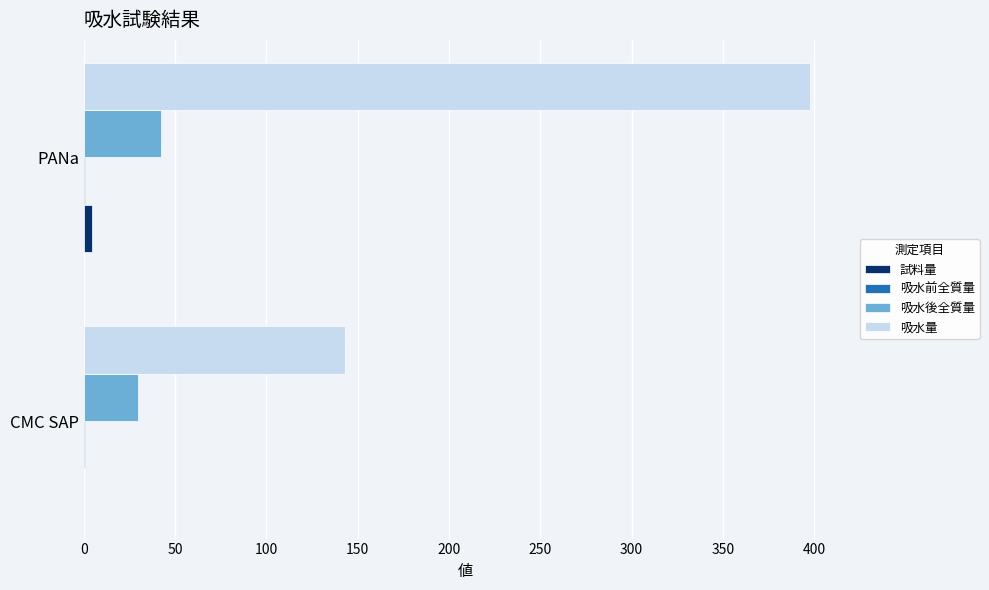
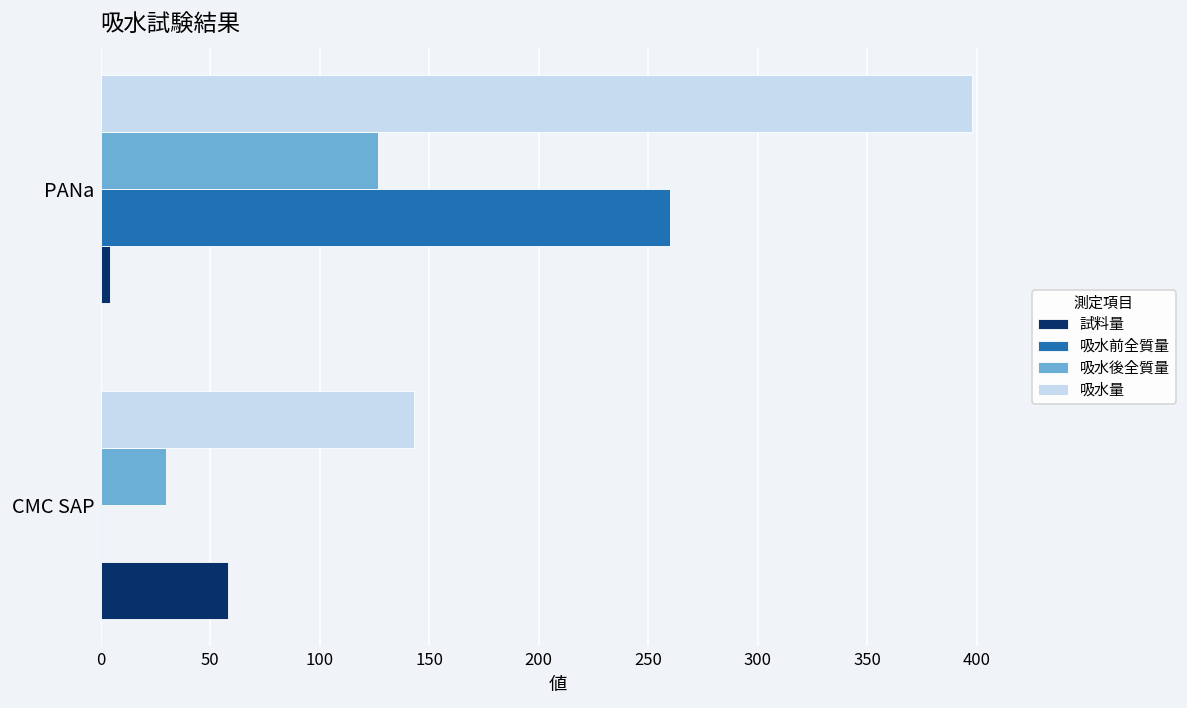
  {
    "試料量": {
      "PANa": 5,
-     "CMC SAP": 0
+     "CMC SAP": 58
    },
    "吸水前全質量": {
-     "PANa": 1
+     "PANa": 260
    },
    "吸水後全質量": {
-     "PANa": 42,
+     "PANa": 127,
      "CMC SAP": 30
    },
    "吸水量": {
      "PANa": 398,
      "CMC SAP": 143
    }
  }
